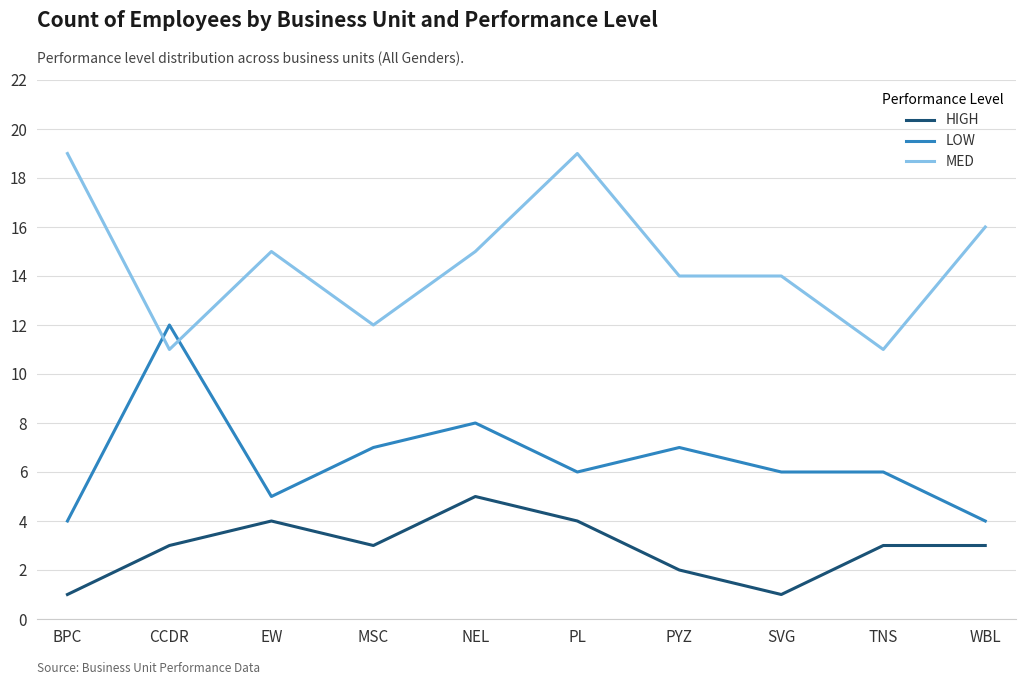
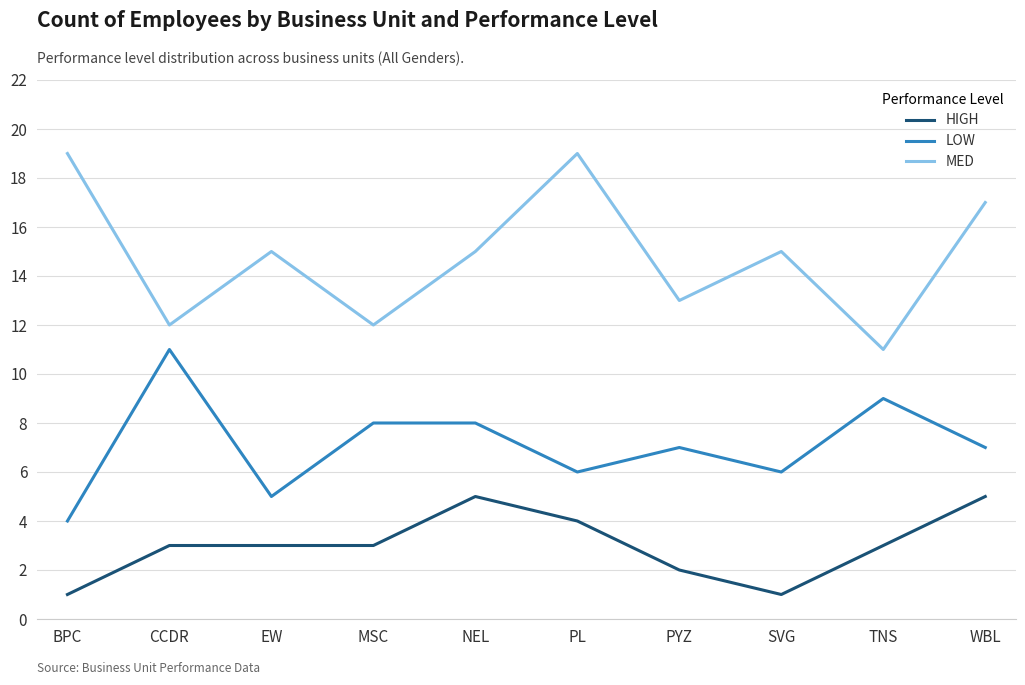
  {
    "HIGH": {
      "BPC": 1,
      "CCDR": 3,
-     "EW": 4,
+     "EW": 3,
      "MSC": 3,
      "NEL": 5,
      "PL": 4,
      "PYZ": 2,
      "SVG": 1,
      "TNS": 3,
-     "WBL": 3
+     "WBL": 5
    },
    "LOW": {
      "BPC": 4,
-     "CCDR": 12,
+     "CCDR": 11,
      "EW": 5,
-     "MSC": 7,
+     "MSC": 8,
      "NEL": 8,
      "PL": 6,
      "PYZ": 7,
      "SVG": 6,
-     "TNS": 6,
-     "WBL": 4
+     "TNS": 9,
+     "WBL": 7
    },
    "MED": {
      "BPC": 19,
-     "CCDR": 11,
+     "CCDR": 12,
      "EW": 15,
      "MSC": 12,
      "NEL": 15,
      "PL": 19,
-     "PYZ": 14,
-     "SVG": 14,
+     "PYZ": 13,
+     "SVG": 15,
      "TNS": 11,
-     "WBL": 16
+     "WBL": 17
    }
  }
